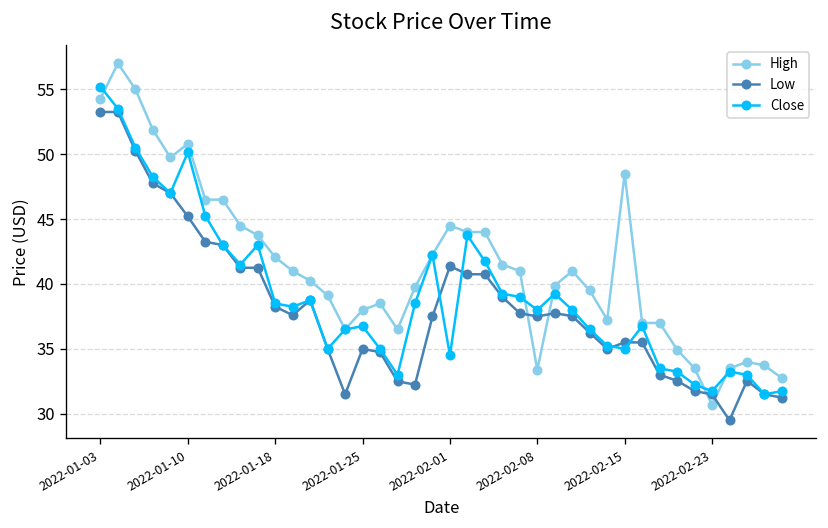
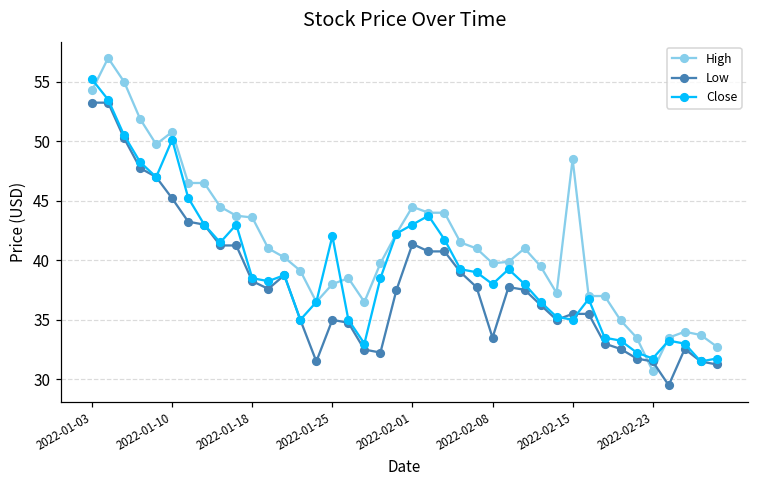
  {
    "High": {
      "2022-01-03": 54.3,
      "2022-01-10": 50.8,
-     "2022-01-18": 42.1,
+     "2022-01-18": 43.6,
      "2022-01-25": 38.0,
      "2022-02-01": 44.5,
-     "2022-02-08": 33.4,
+     "2022-02-08": 39.8,
      "2022-02-15": 48.5,
      "2022-02-23": 30.7
    },
    "Low": {
      "2022-01-03": 53.3,
      "2022-01-10": 45.2,
      "2022-01-18": 38.3,
      "2022-01-25": 35.0,
      "2022-02-01": 41.4,
-     "2022-02-08": 37.5,
+     "2022-02-08": 33.5,
      "2022-02-15": 35.5,
      "2022-02-23": 31.5
    },
    "Close": {
      "2022-01-03": 55.2,
      "2022-01-10": 50.1,
      "2022-01-18": 38.5,
-     "2022-01-25": 36.8,
-     "2022-02-01": 34.5,
+     "2022-01-25": 42.0,
+     "2022-02-01": 43.0,
      "2022-02-08": 38.0,
      "2022-02-15": 35.0,
      "2022-02-23": 31.8
    }
  }
